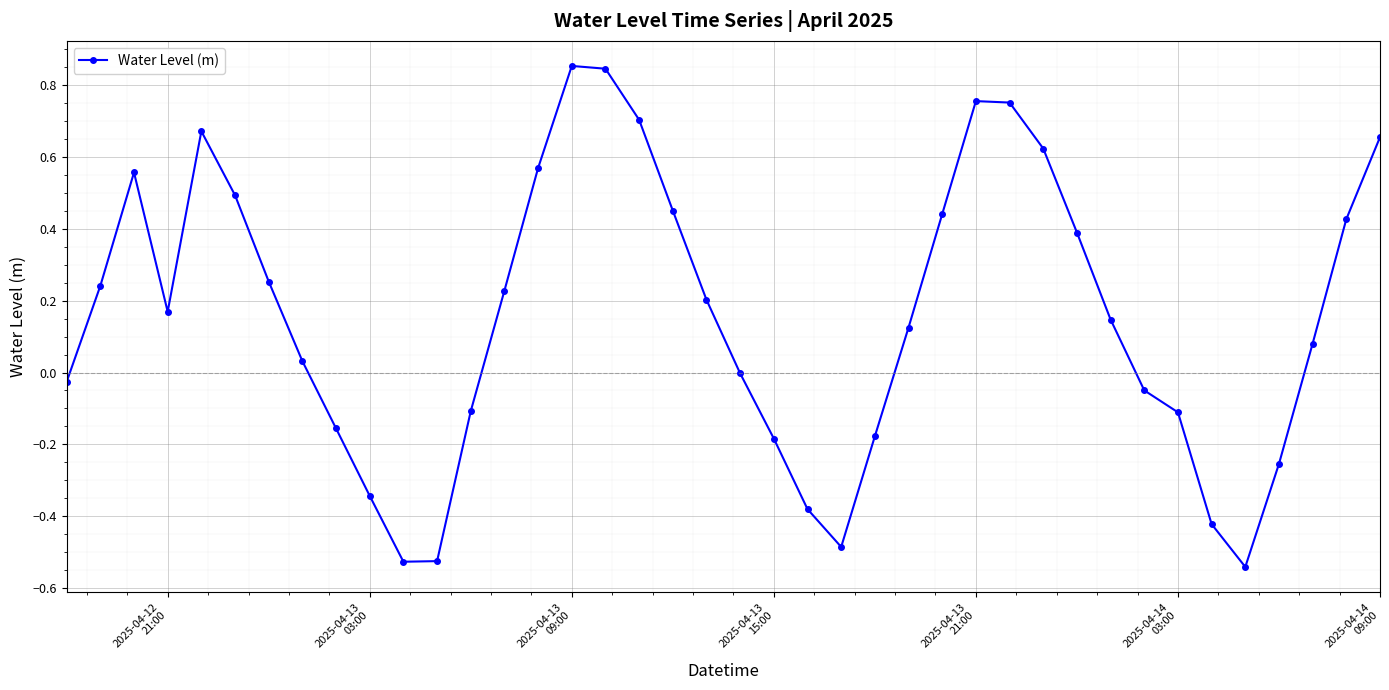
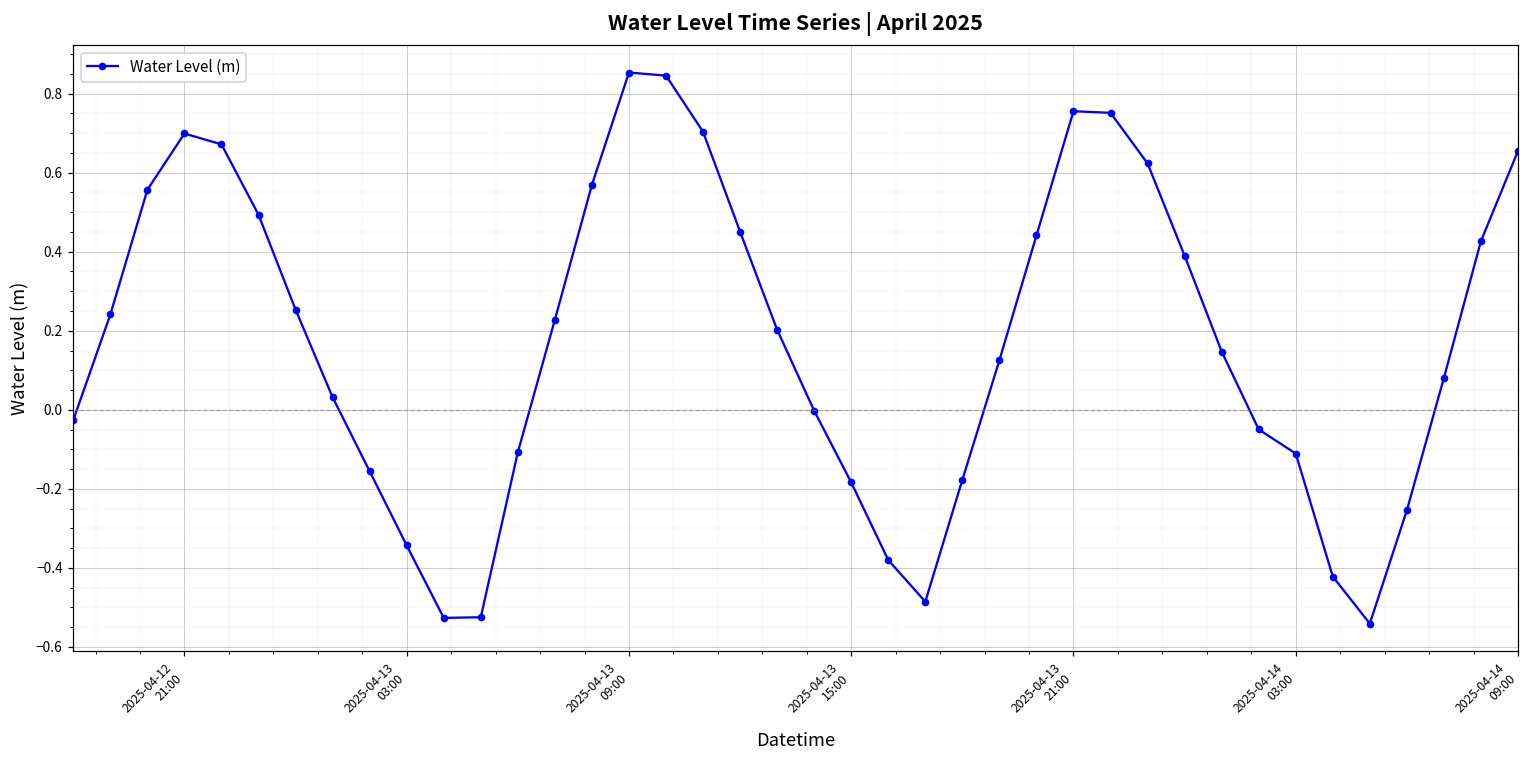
  {
-   "2025-04-12 21:00": 0.17,
+   "2025-04-12 21:00": 0.70,
    "2025-04-13 03:00": -0.34,
    "2025-04-13 09:00": 0.85,
    "2025-04-13 15:00": -0.18,
    "2025-04-13 21:00": 0.76,
    "2025-04-14 03:00": -0.11,
    "2025-04-14 09:00": 0.66
  }
